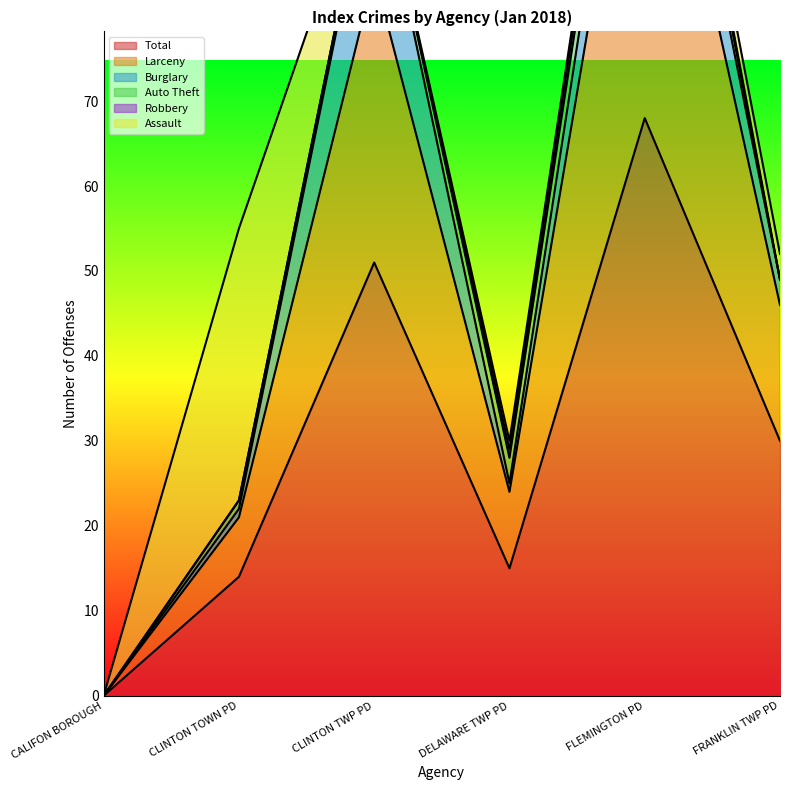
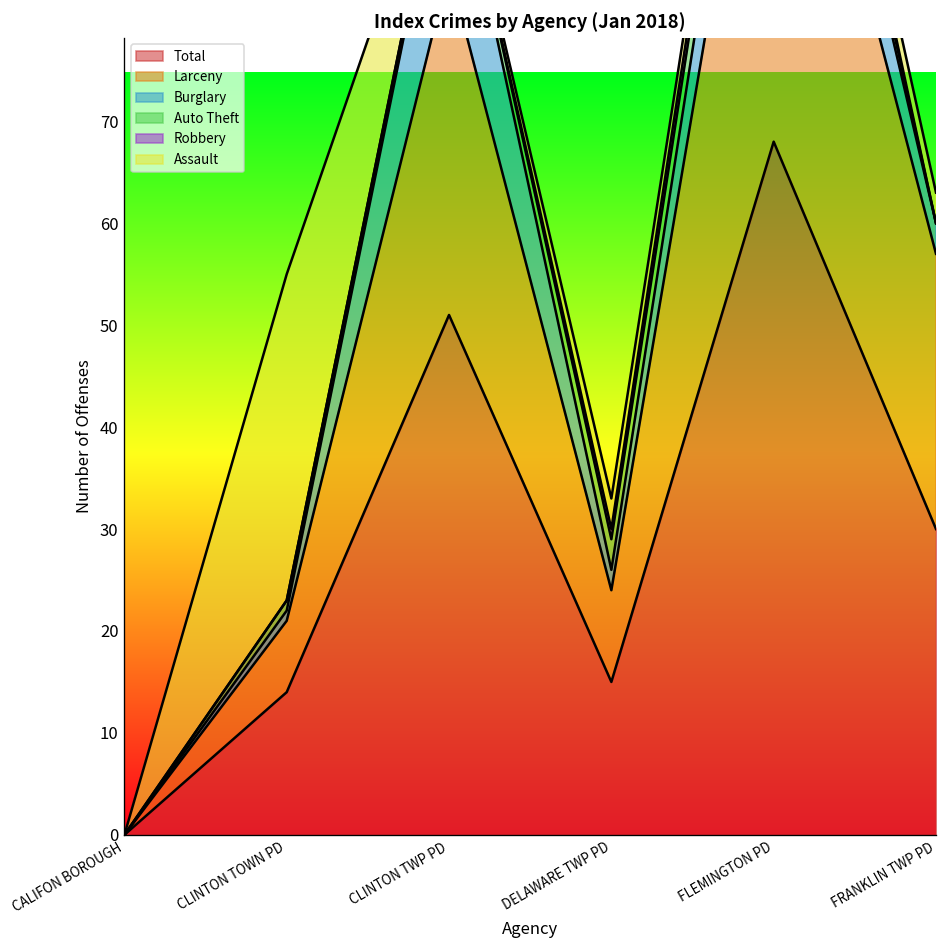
  {
    "Total": {
      "CLINTON TOWN PD": 14,
      "CLINTON TWP PD": 51,
      "DELAWARE TWP PD": 15,
      "FLEMINGTON PD": 68,
      "FRANKLIN TWP PD": 30
    },
    "Larceny": {
      "CLINTON TOWN PD": 7,
      "DELAWARE TWP PD": 9,
-     "FRANKLIN TWP PD": 16
+     "FRANKLIN TWP PD": 27
    },
    "Burglary": {
      "CLINTON TOWN PD": 1,
-     "DELAWARE TWP PD": 1
+     "DELAWARE TWP PD": 2
    },
    "Auto Theft": {
      "DELAWARE TWP PD": 3
    },
    "Robbery": {
      "DELAWARE TWP PD": 1
    },
    "Assault": {
      "CLINTON TOWN PD": 32,
-     "DELAWARE TWP PD": 1,
+     "DELAWARE TWP PD": 3,
      "FRANKLIN TWP PD": 3
    }
  }
